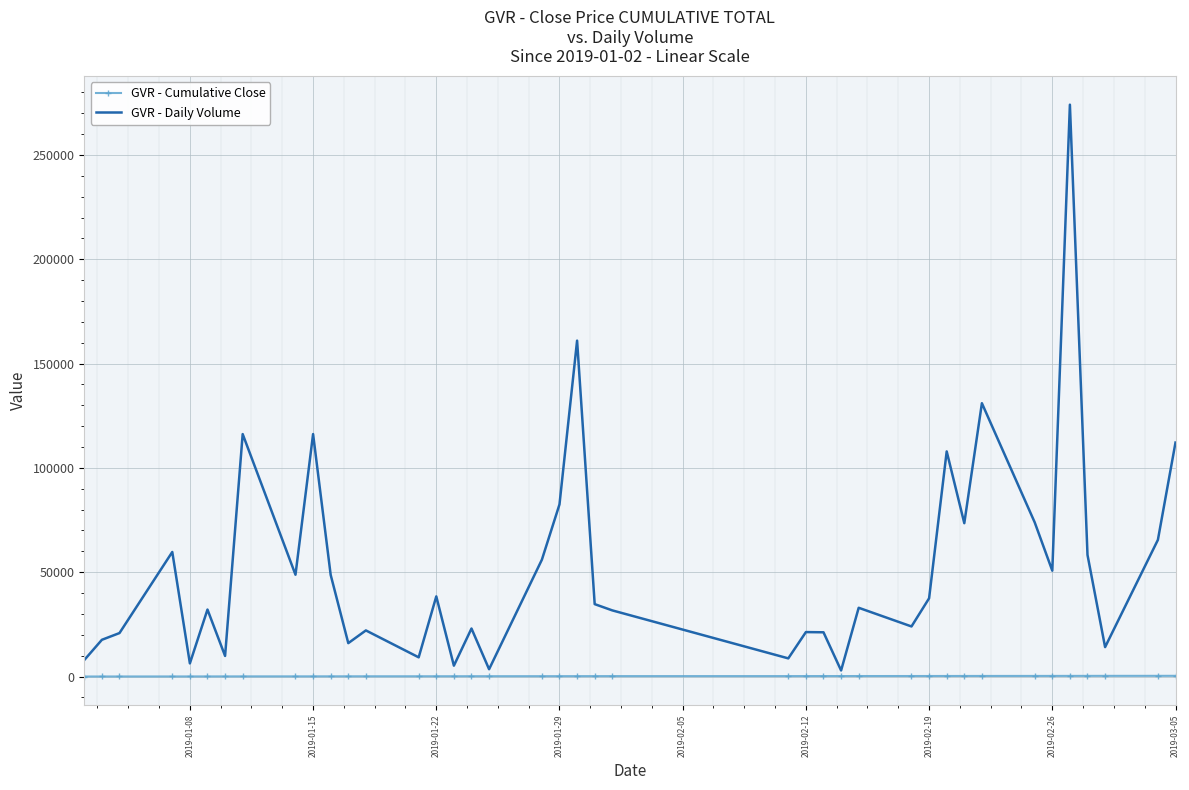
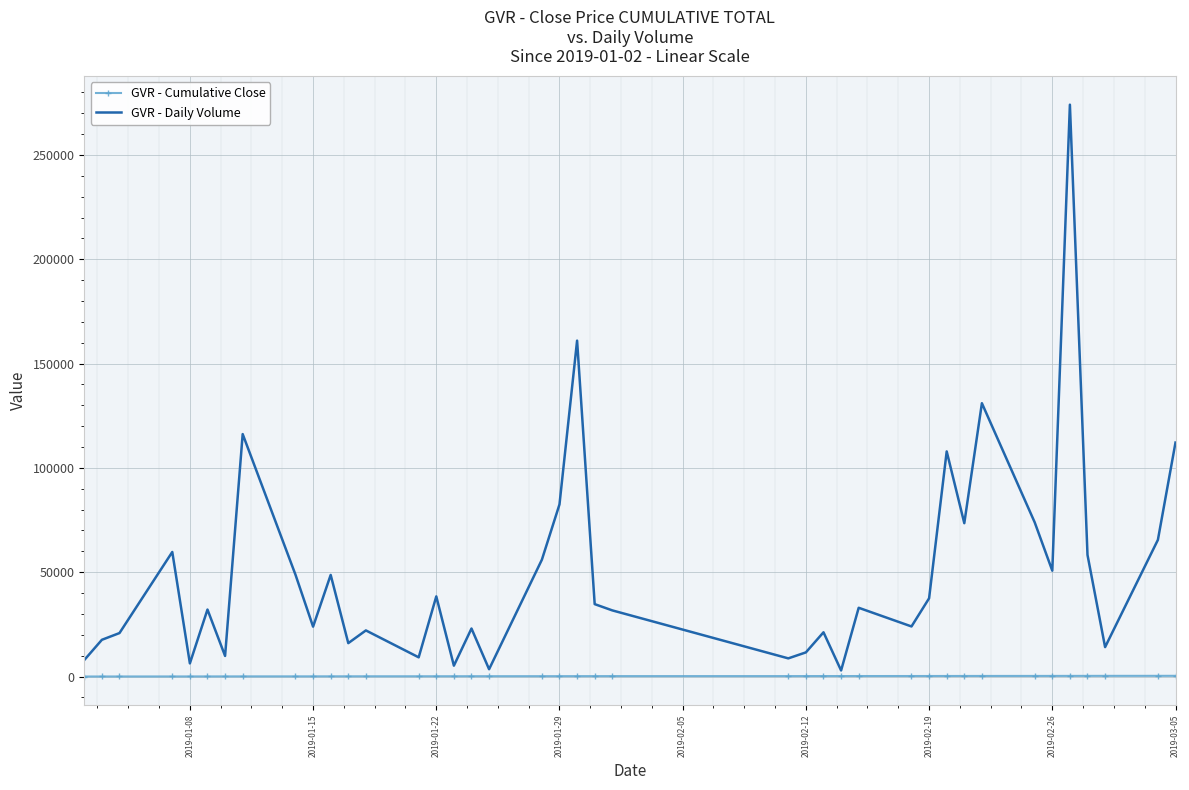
  {
    "GVR - Cumulative Close": {
      "2019-01-08": 0,
      "2019-01-15": 0,
      "2019-01-22": 0,
      "2019-01-29": 0,
      "2019-02-12": 0,
      "2019-02-19": 0,
      "2019-02-26": 0,
      "2019-03-05": 0
    },
    "GVR - Daily Volume": {
      "2019-01-08": 6000,
-     "2019-01-15": 116000,
+     "2019-01-15": 24000,
      "2019-01-22": 38000,
      "2019-01-29": 83000,
-     "2019-02-12": 21000,
+     "2019-02-12": 12000,
      "2019-02-19": 38000,
      "2019-02-26": 51000,
      "2019-03-05": 112000
    }
  }
